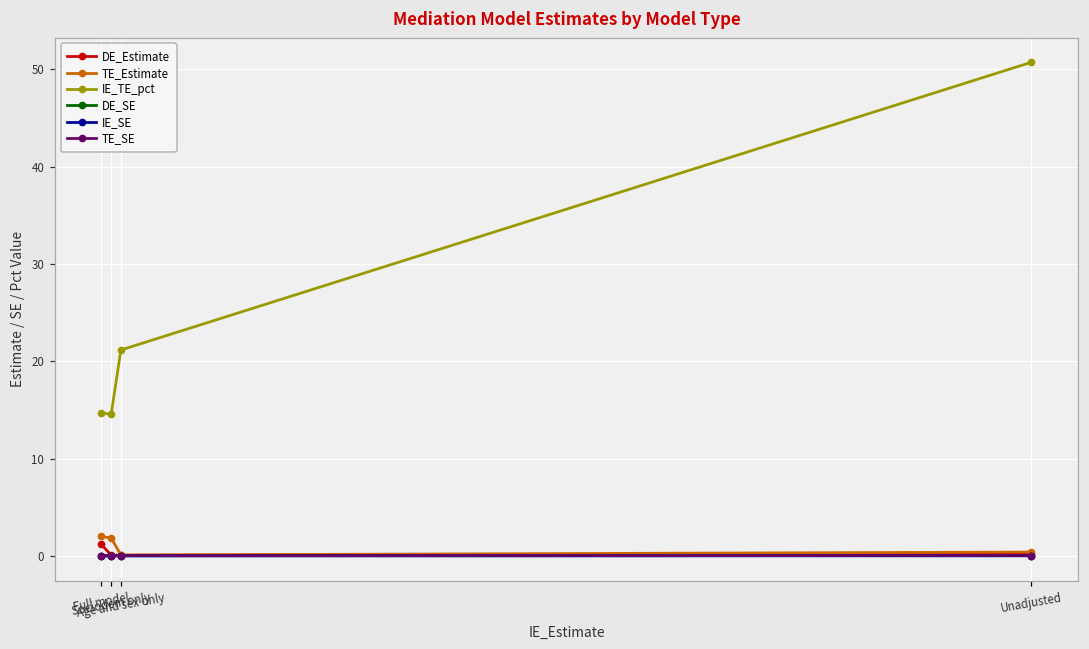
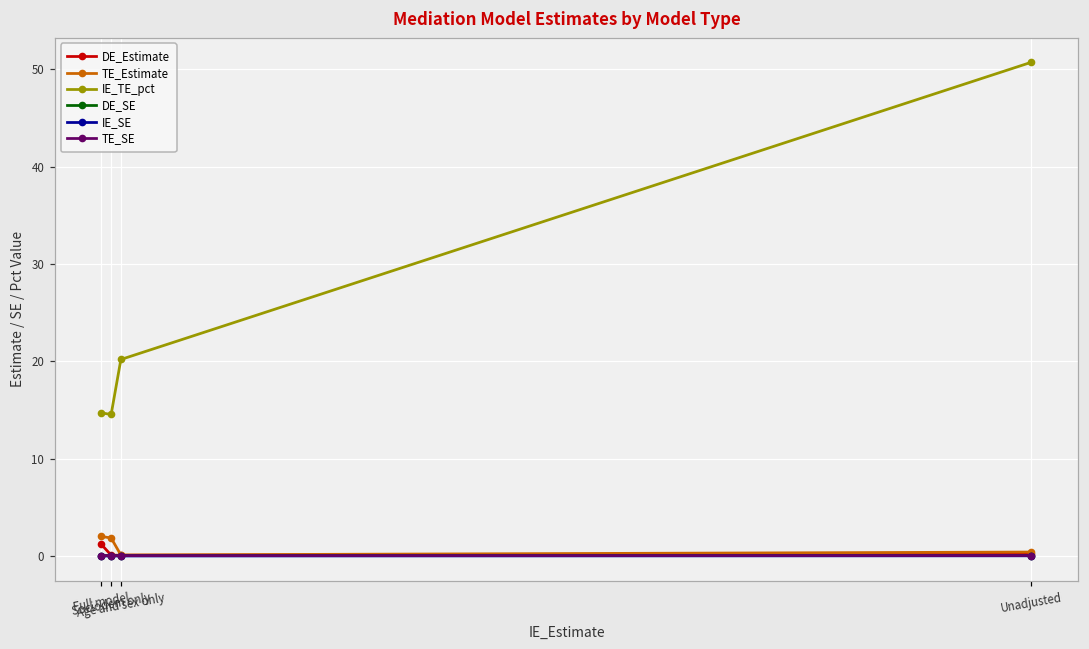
  {
    "DE_Estimate": {
      "Full model": 1
    },
    "TE_Estimate": {
      "Full model": 2,
      "Sociodem only": 2
    },
    "IE_TE_pct": {
      "Full model": 15,
      "Sociodem only": 15,
-     "Age and sex only": 21,
+     "Age and sex only": 20,
      "Unadjusted": 51
    },
    "TE_SE": {
      "Full model": 0
    }
  }
